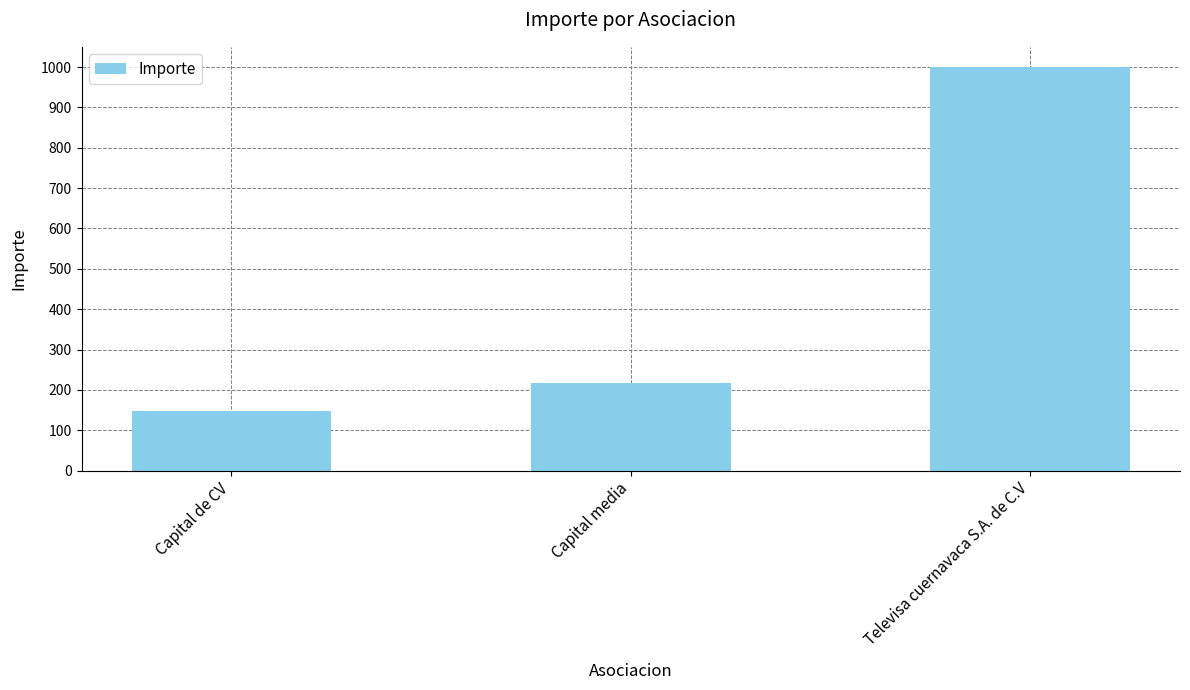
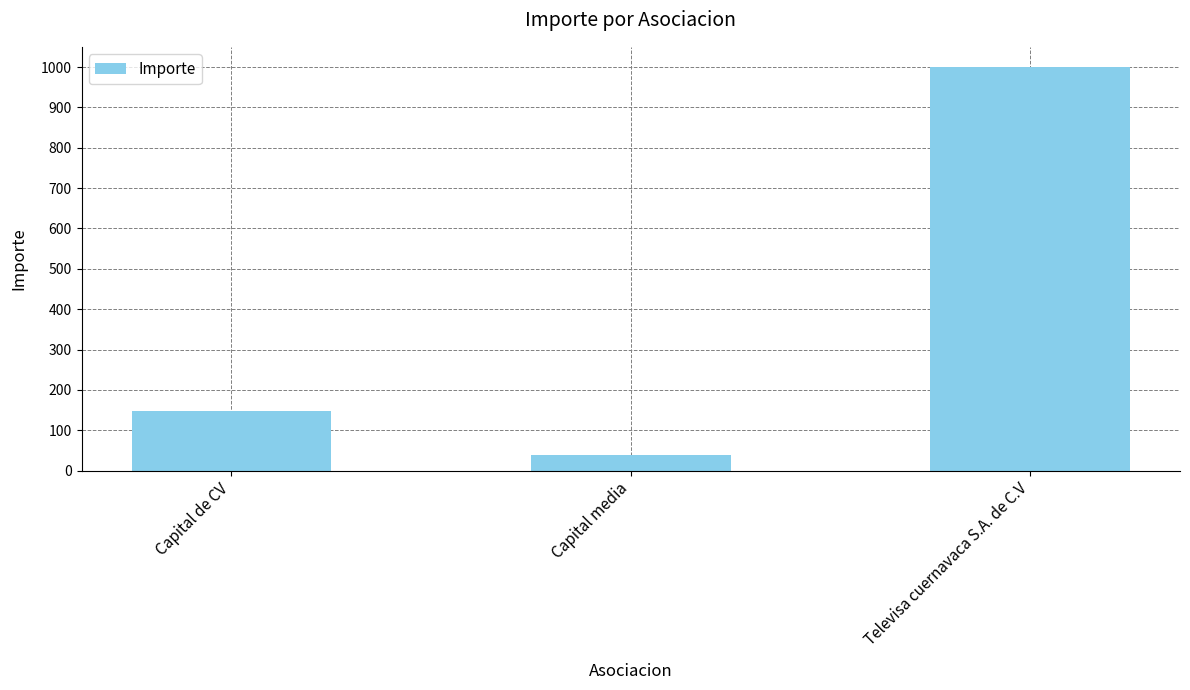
  {
    "Capital de CV": 150,
-   "Capital media": 220,
+   "Capital media": 40,
    "Televisa cuernavaca S.A. de C.V": 1000
  }
